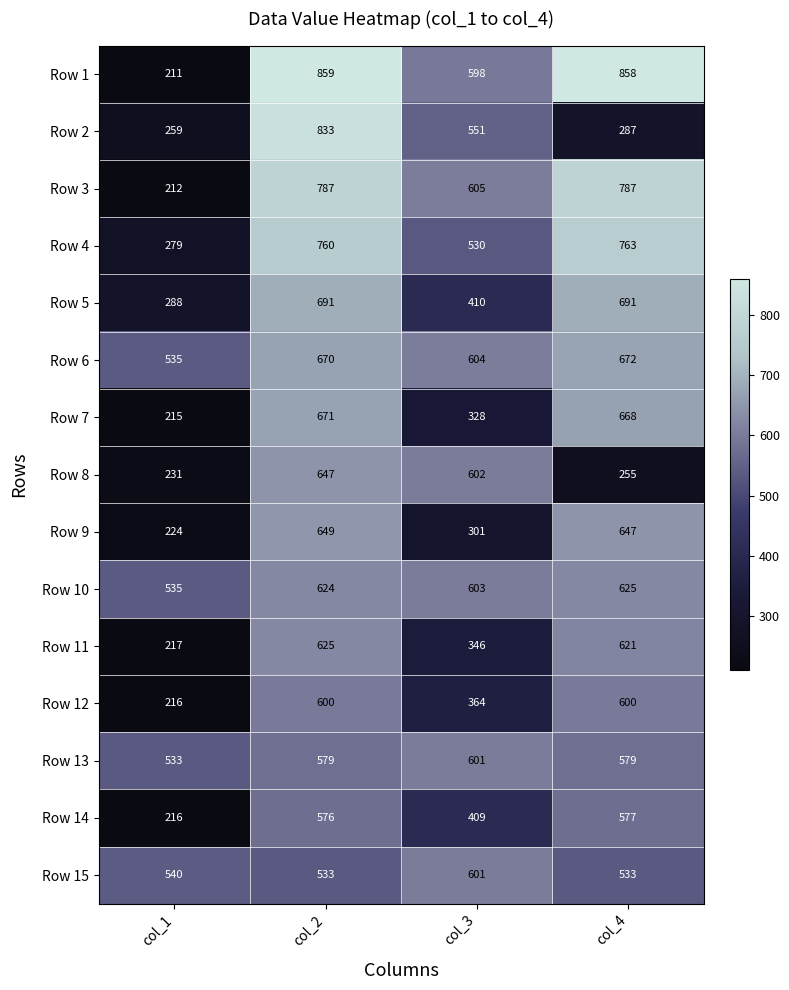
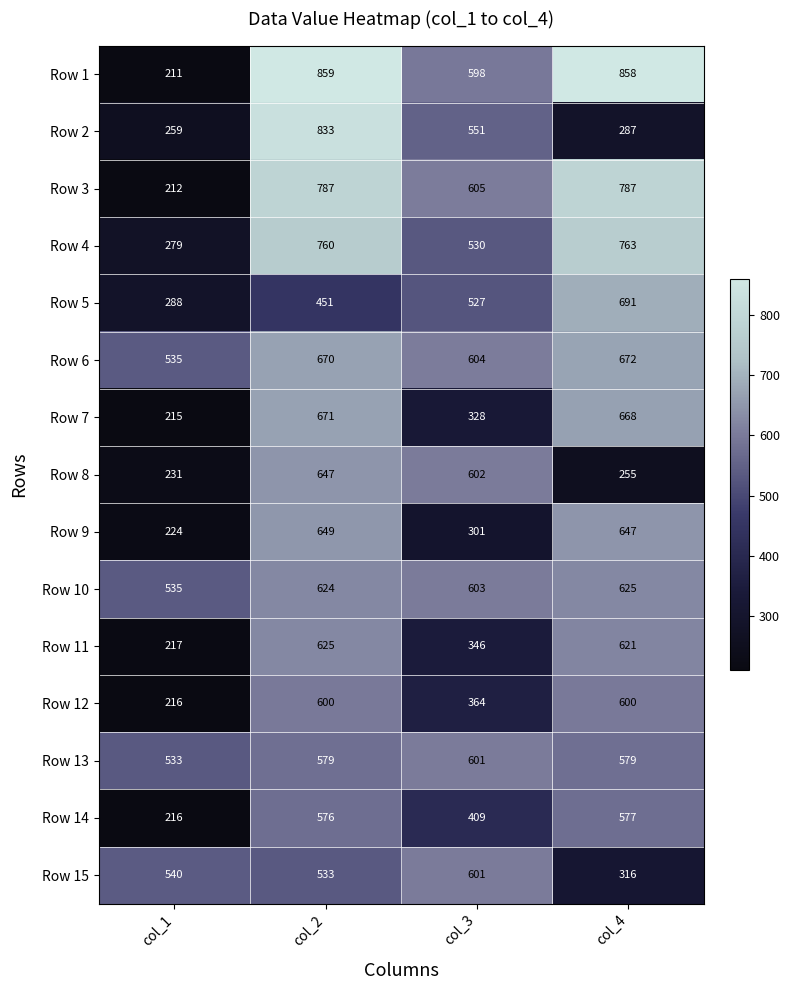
  {
    "Row 1": {
      "col_1": 211,
      "col_2": 859,
      "col_3": 598,
      "col_4": 858
    },
    "Row 2": {
      "col_1": 259,
      "col_2": 833,
      "col_3": 551,
      "col_4": 287
    },
    "Row 3": {
      "col_1": 212,
      "col_2": 787,
      "col_3": 605,
      "col_4": 787
    },
    "Row 4": {
      "col_1": 279,
      "col_2": 760,
      "col_3": 530,
      "col_4": 763
    },
    "Row 5": {
      "col_1": 288,
-     "col_2": 691,
-     "col_3": 410,
+     "col_2": 451,
+     "col_3": 527,
      "col_4": 691
    },
    "Row 6": {
      "col_1": 535,
      "col_2": 670,
      "col_3": 604,
      "col_4": 672
    },
    "Row 7": {
      "col_1": 215,
      "col_2": 671,
      "col_3": 328,
      "col_4": 668
    },
    "Row 8": {
      "col_1": 231,
      "col_2": 647,
      "col_3": 602,
      "col_4": 255
    },
    "Row 9": {
      "col_1": 224,
      "col_2": 649,
      "col_3": 301,
      "col_4": 647
    },
    "Row 10": {
      "col_1": 535,
      "col_2": 624,
      "col_3": 603,
      "col_4": 625
    },
    "Row 11": {
      "col_1": 217,
      "col_2": 625,
      "col_3": 346,
      "col_4": 621
    },
    "Row 12": {
      "col_1": 216,
      "col_2": 600,
      "col_3": 364,
      "col_4": 600
    },
    "Row 13": {
      "col_1": 533,
      "col_2": 579,
      "col_3": 601,
      "col_4": 579
    },
    "Row 14": {
      "col_1": 216,
      "col_2": 576,
      "col_3": 409,
      "col_4": 577
    },
    "Row 15": {
      "col_1": 540,
      "col_2": 533,
      "col_3": 601,
-     "col_4": 533
+     "col_4": 316
    }
  }
